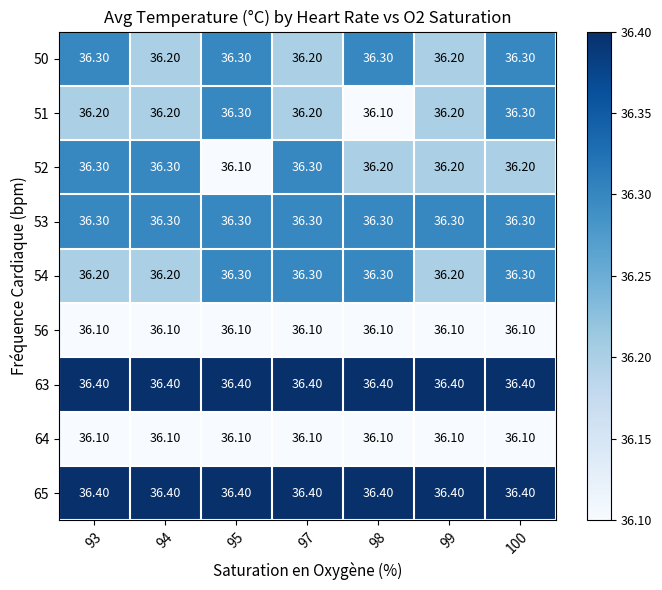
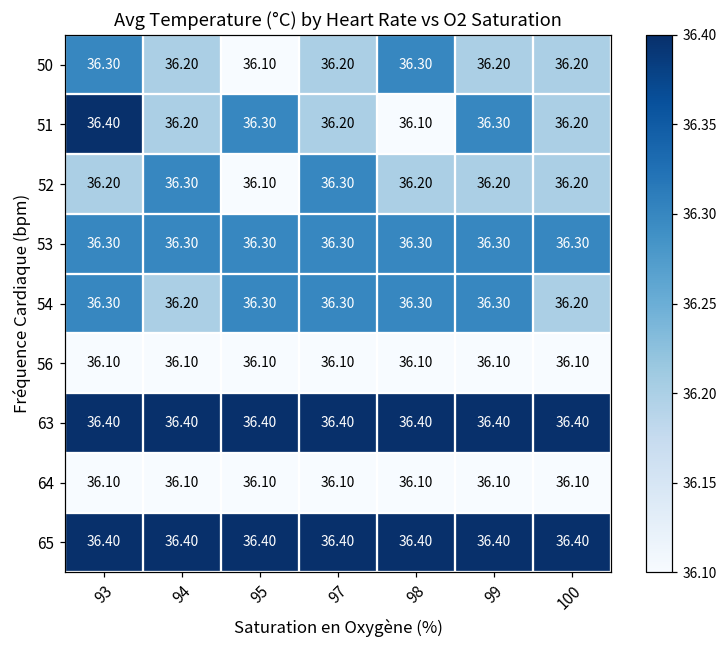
  {
    "50": {
      "93": 36.30,
      "94": 36.20,
-     "95": 36.30,
+     "95": 36.10,
      "97": 36.20,
      "98": 36.30,
      "99": 36.20,
-     "100": 36.30
+     "100": 36.20
    },
    "51": {
-     "93": 36.20,
+     "93": 36.40,
      "94": 36.20,
      "95": 36.30,
      "97": 36.20,
      "98": 36.10,
-     "99": 36.20,
-     "100": 36.30
+     "99": 36.30,
+     "100": 36.20
    },
    "52": {
-     "93": 36.30,
+     "93": 36.20,
      "94": 36.30,
      "95": 36.10,
      "97": 36.30,
      "98": 36.20,
      "99": 36.20,
      "100": 36.20
    },
    "53": {
      "93": 36.30,
      "94": 36.30,
      "95": 36.30,
      "97": 36.30,
      "98": 36.30,
      "99": 36.30,
      "100": 36.30
    },
    "54": {
-     "93": 36.20,
+     "93": 36.30,
      "94": 36.20,
      "95": 36.30,
      "97": 36.30,
      "98": 36.30,
-     "99": 36.20,
-     "100": 36.30
+     "99": 36.30,
+     "100": 36.20
    },
    "56": {
      "93": 36.10,
      "94": 36.10,
      "95": 36.10,
      "97": 36.10,
      "98": 36.10,
      "99": 36.10,
      "100": 36.10
    },
    "63": {
      "93": 36.40,
      "94": 36.40,
      "95": 36.40,
      "97": 36.40,
      "98": 36.40,
      "99": 36.40,
      "100": 36.40
    },
    "64": {
      "93": 36.10,
      "94": 36.10,
      "95": 36.10,
      "97": 36.10,
      "98": 36.10,
      "99": 36.10,
      "100": 36.10
    },
    "65": {
      "93": 36.40,
      "94": 36.40,
      "95": 36.40,
      "97": 36.40,
      "98": 36.40,
      "99": 36.40,
      "100": 36.40
    }
  }
